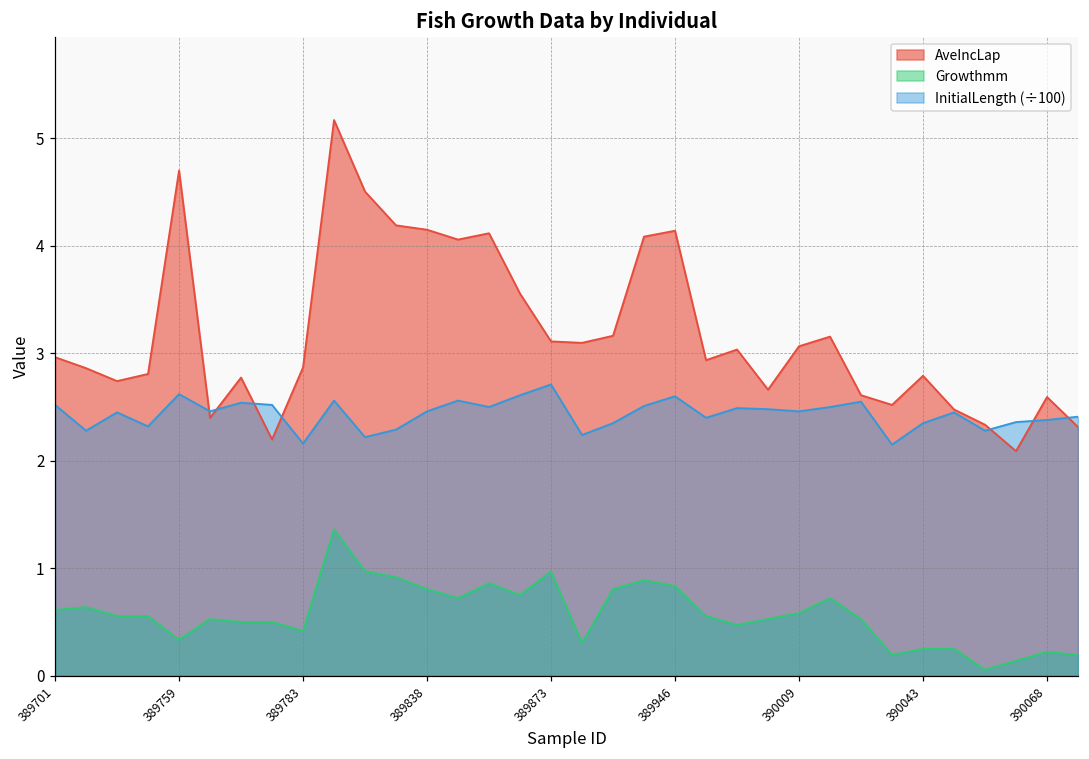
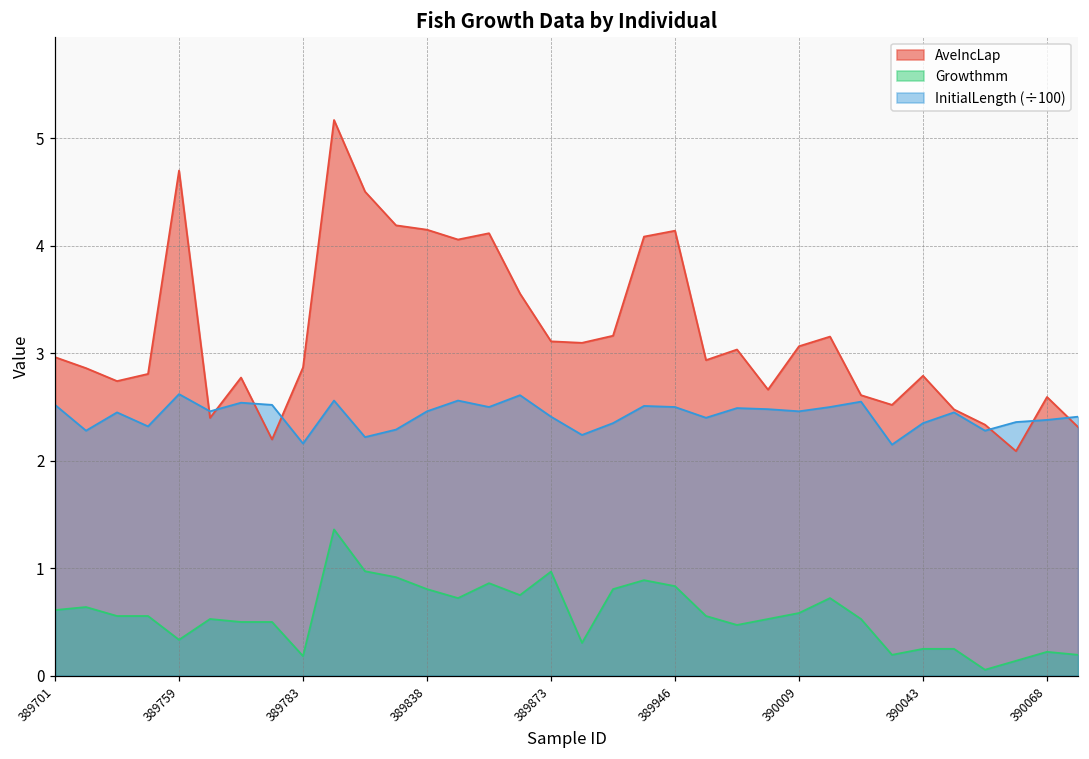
  {
    "AveIncLap": {
      "389701": 3.0,
      "389759": 4.7,
      "389783": 2.9,
      "389838": 4.1,
      "389873": 3.1,
      "389946": 4.1,
      "390009": 3.1,
      "390043": 2.8,
      "390068": 2.6
    },
    "Growthmm": {
      "389701": 0.6,
      "389759": 0.3,
-     "389783": 0.4,
+     "389783": 0.2,
      "389838": 0.8,
      "389873": 1.0,
      "389946": 0.8,
      "390009": 0.6,
      "390043": 0.3,
      "390068": 0.2
    },
    "InitialLength (÷100)": {
      "389701": 2.5,
      "389759": 2.6,
      "389783": 2.2,
      "389838": 2.5,
-     "389873": 2.7,
-     "389946": 2.6,
+     "389873": 2.4,
+     "389946": 2.5,
      "390009": 2.5,
      "390043": 2.4,
      "390068": 2.4
    }
  }
